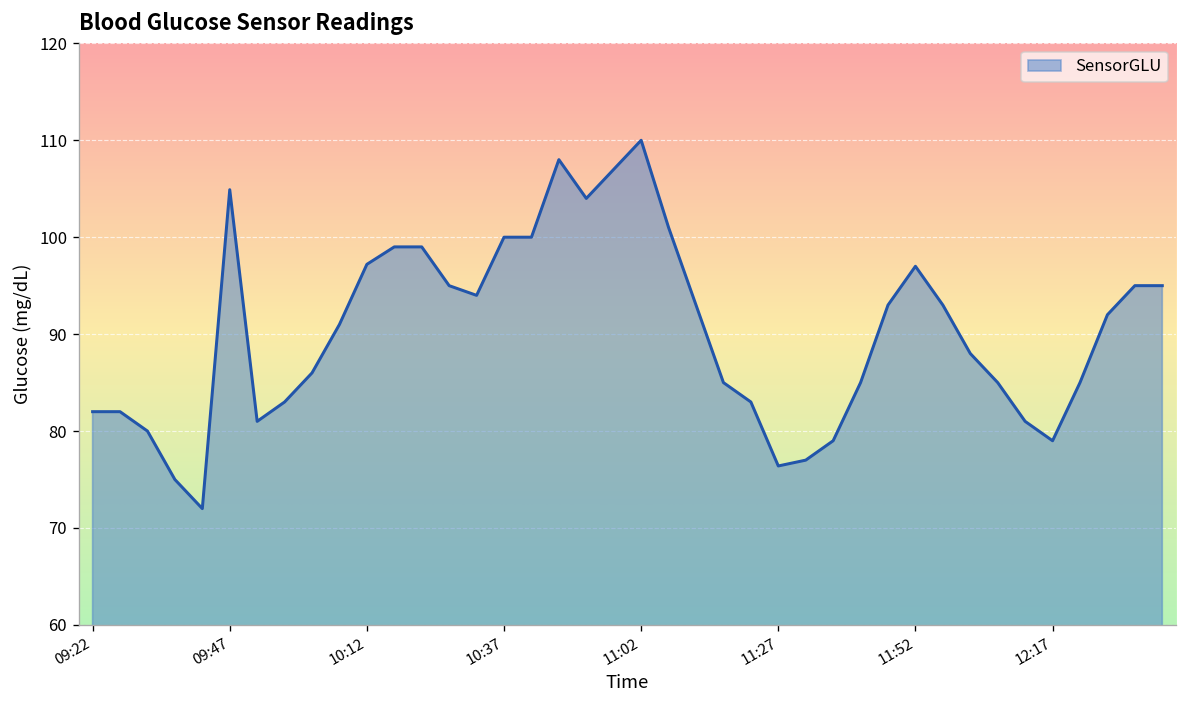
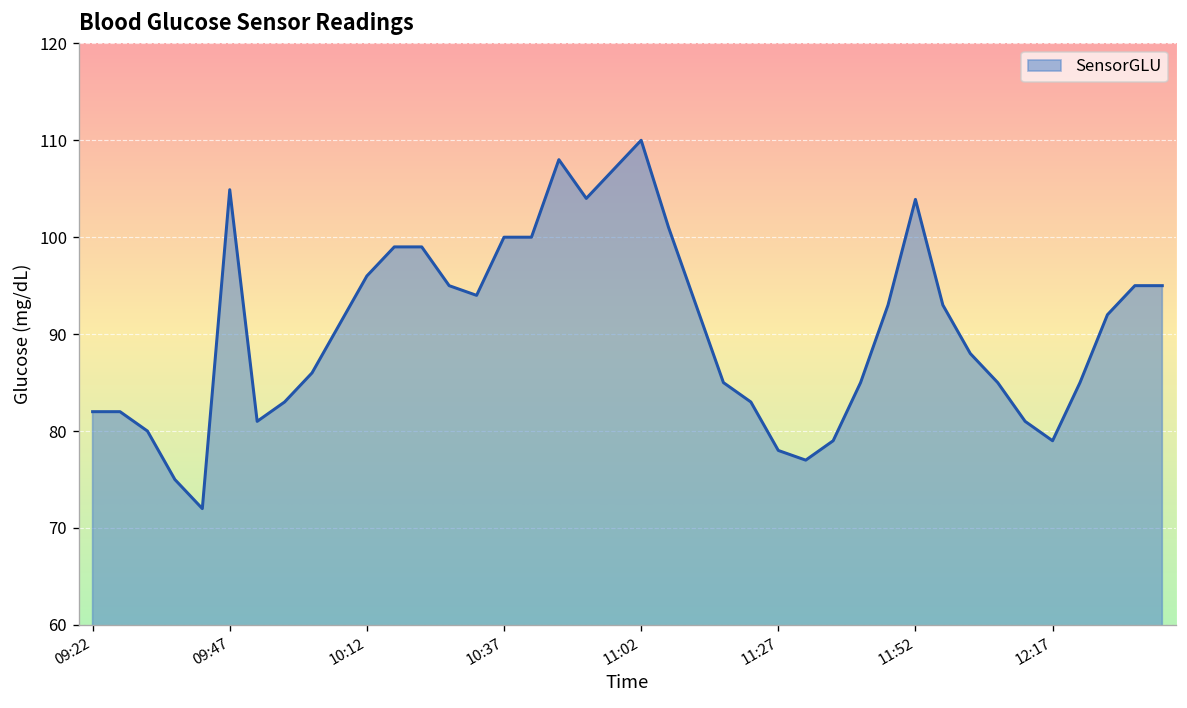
  {
    "09:22": 82,
    "09:47": 105,
-   "10:12": 97,
+   "10:12": 96,
    "10:37": 100,
    "11:02": 110,
-   "11:27": 76,
-   "11:52": 97,
+   "11:27": 78,
+   "11:52": 104,
    "12:17": 79
  }
